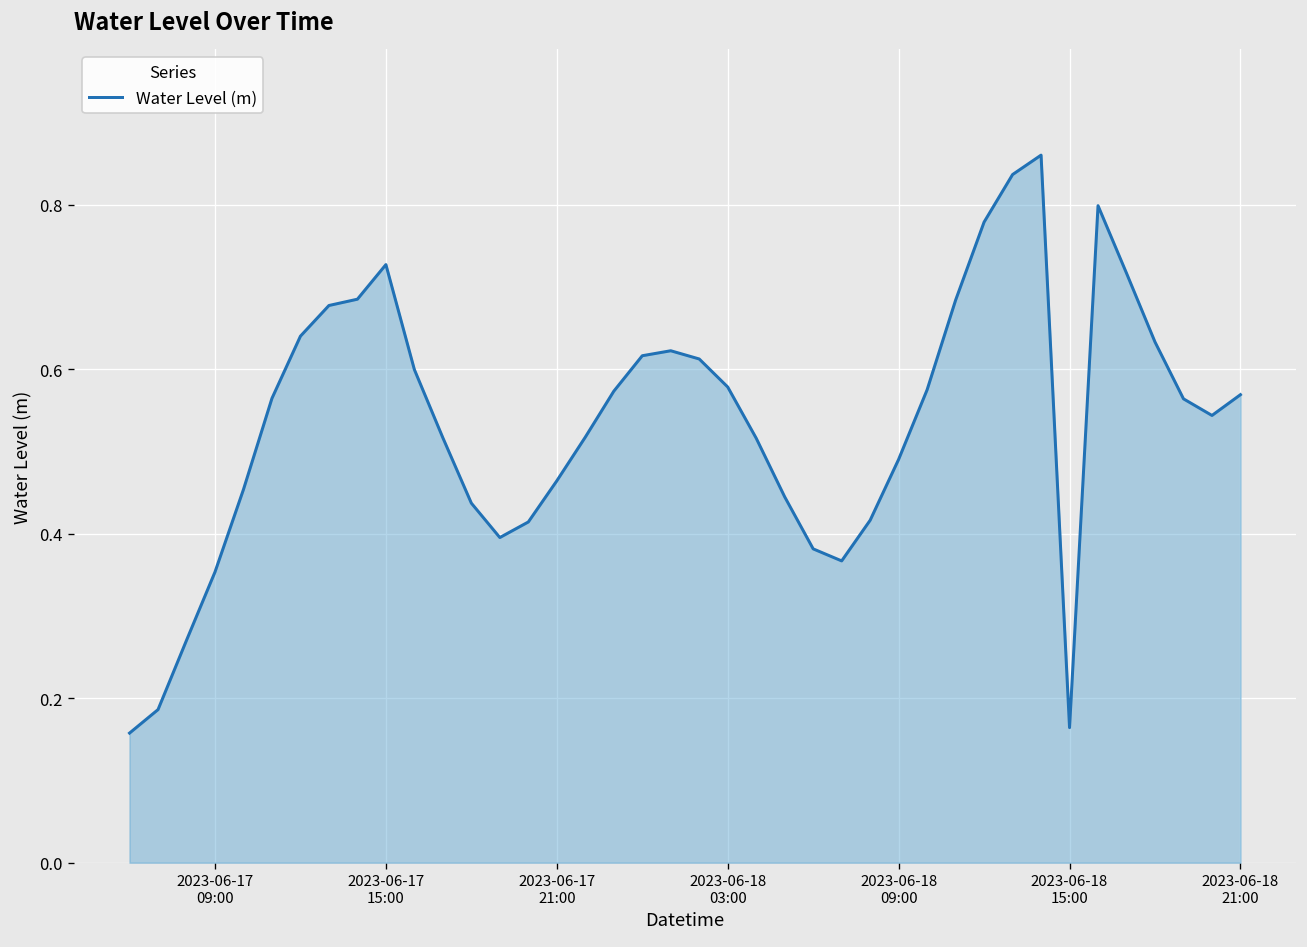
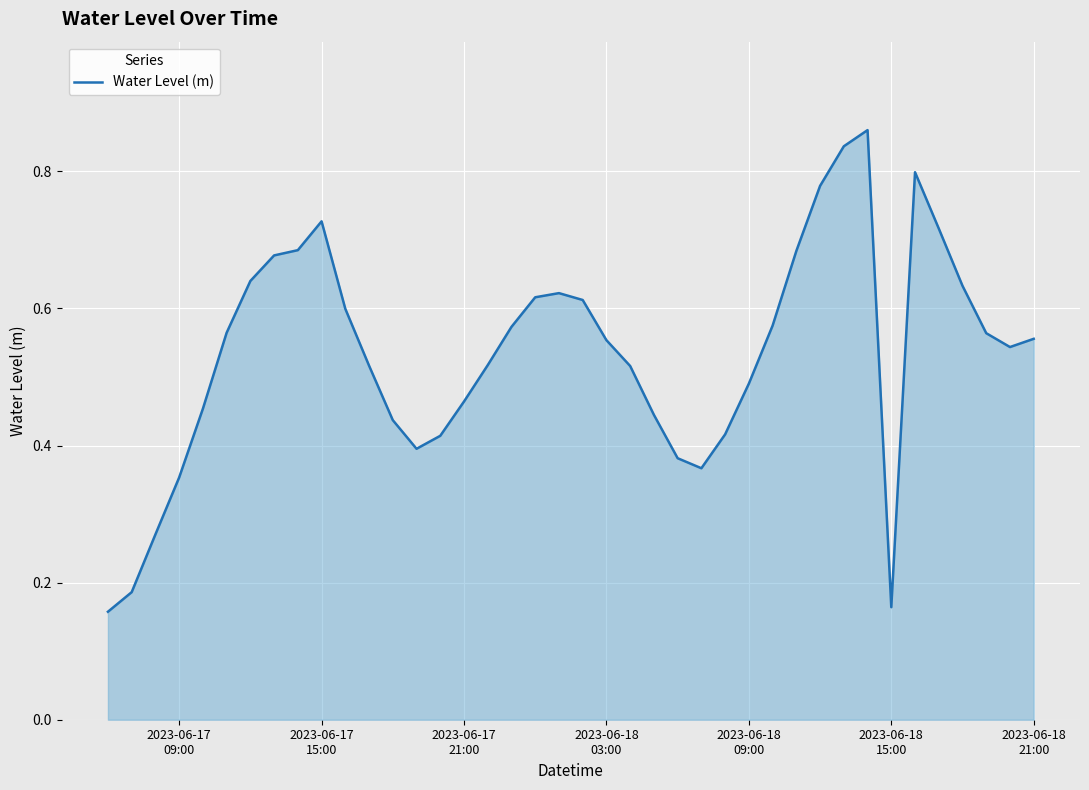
  {
    "2023-06-17 09:00": 0.35,
    "2023-06-17 15:00": 0.73,
    "2023-06-17 21:00": 0.46,
-   "2023-06-18 03:00": 0.58,
+   "2023-06-18 03:00": 0.55,
    "2023-06-18 09:00": 0.49,
    "2023-06-18 15:00": 0.16,
-   "2023-06-18 21:00": 0.57
+   "2023-06-18 21:00": 0.56
  }
